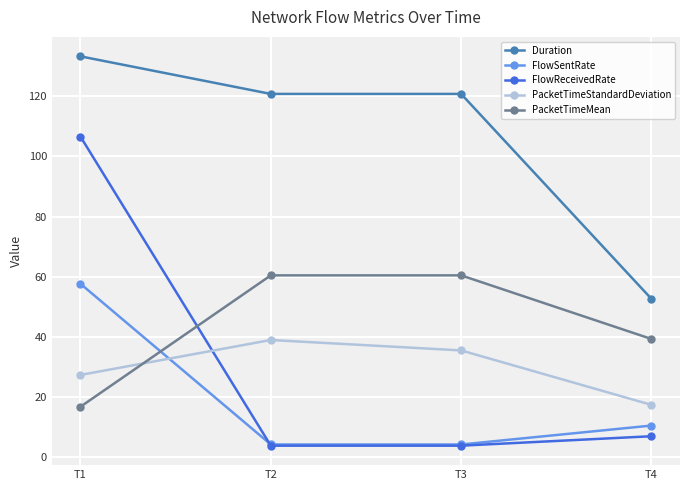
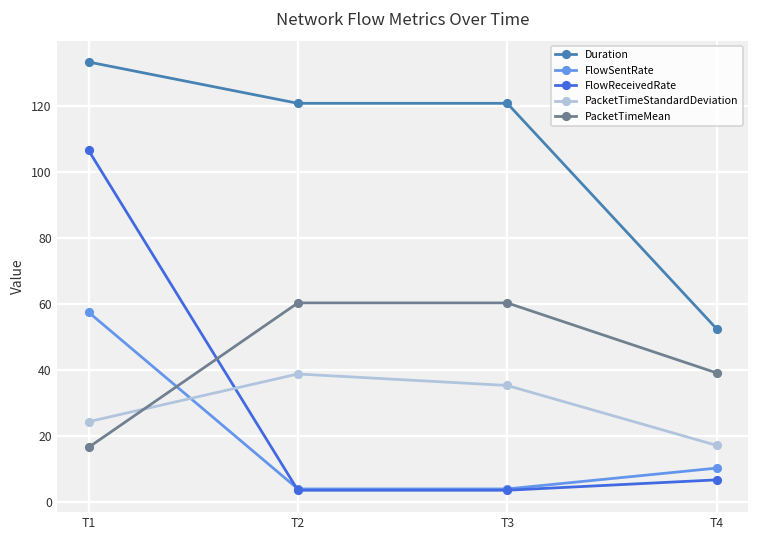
  {
    "PacketTimeStandardDeviation": {
-     "T1": 27,
+     "T1": 24,
      "T2": 39,
      "T3": 35,
      "T4": 17
    }
  }
